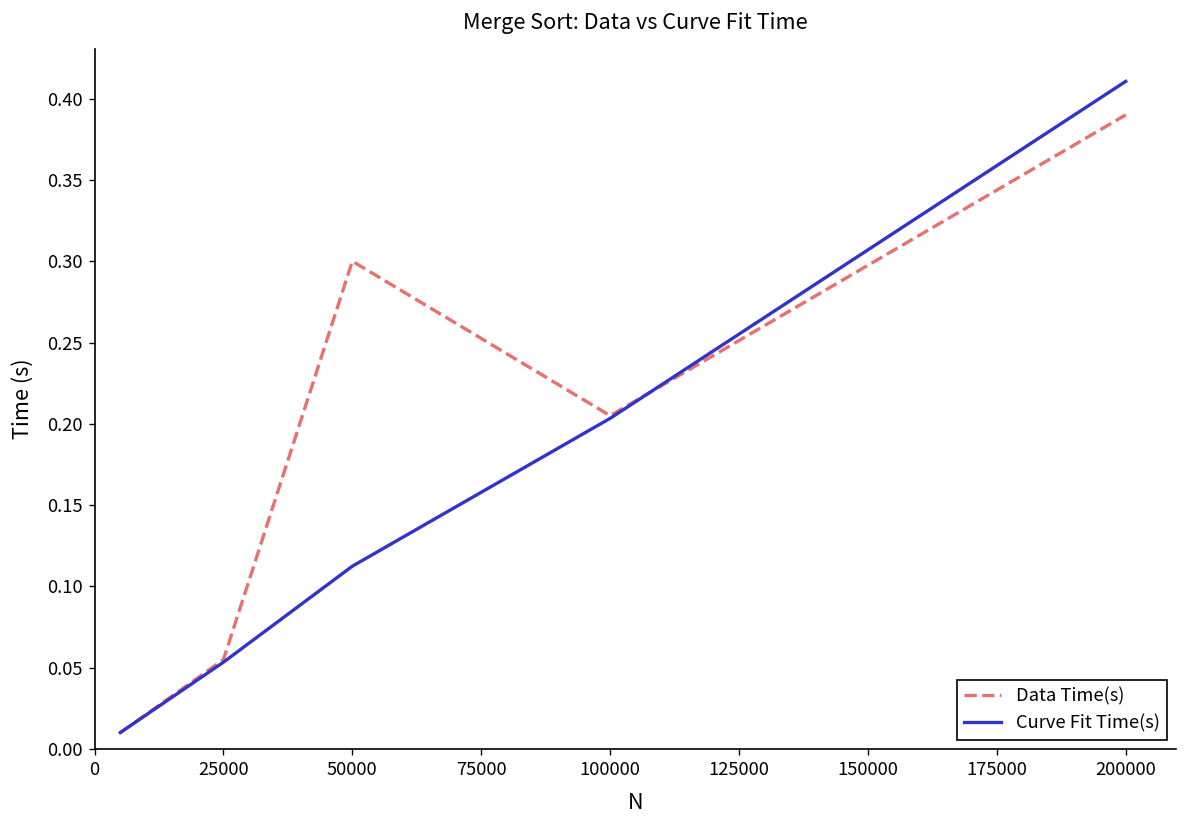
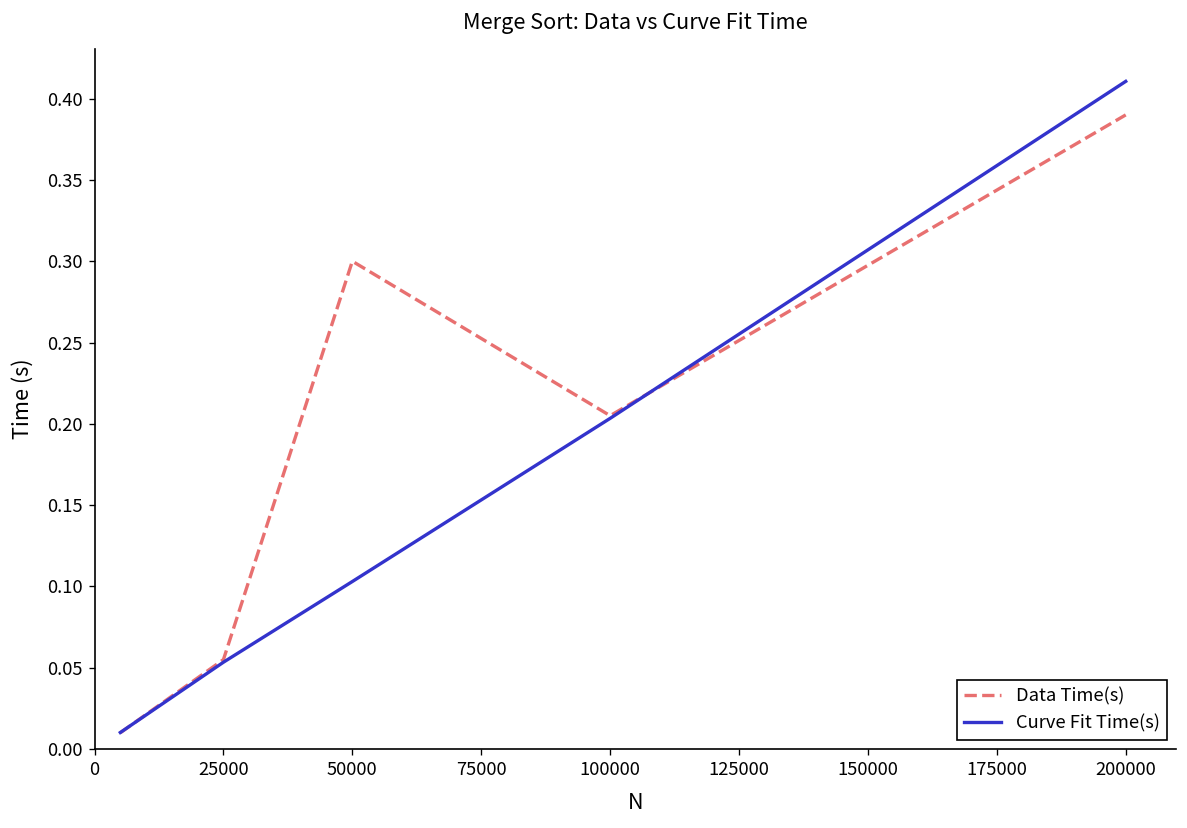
  {
    "Data Time(s)": {
      "50000": 0.300,
      "200000": 0.390
    },
    "Curve Fit Time(s)": {
-     "50000": 0.112,
+     "50000": 0.103,
      "200000": 0.411
    }
  }
